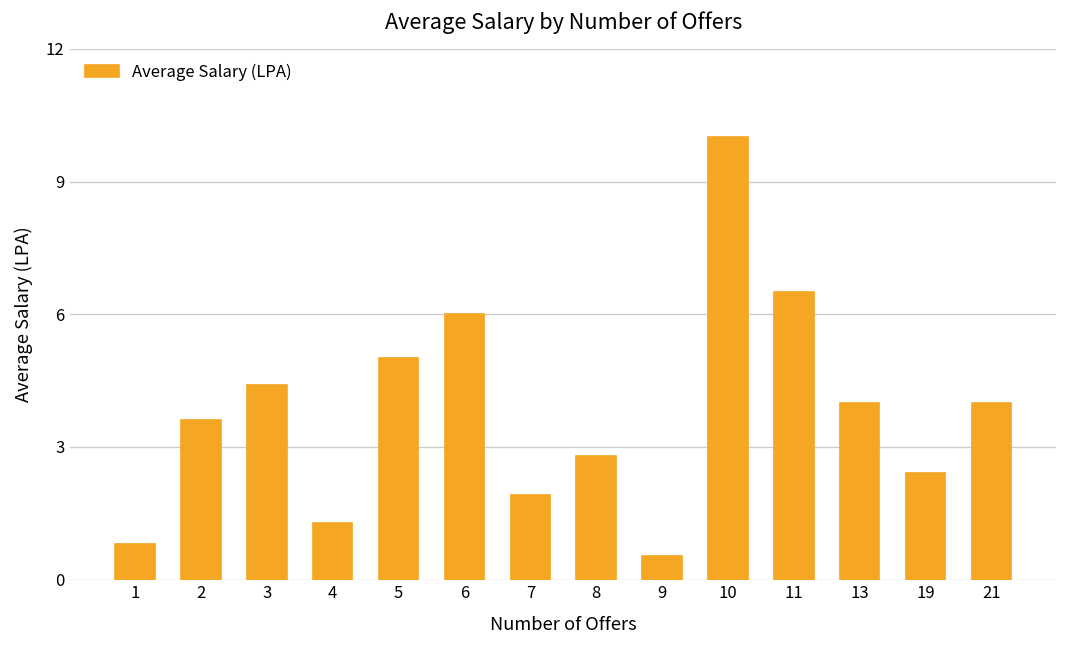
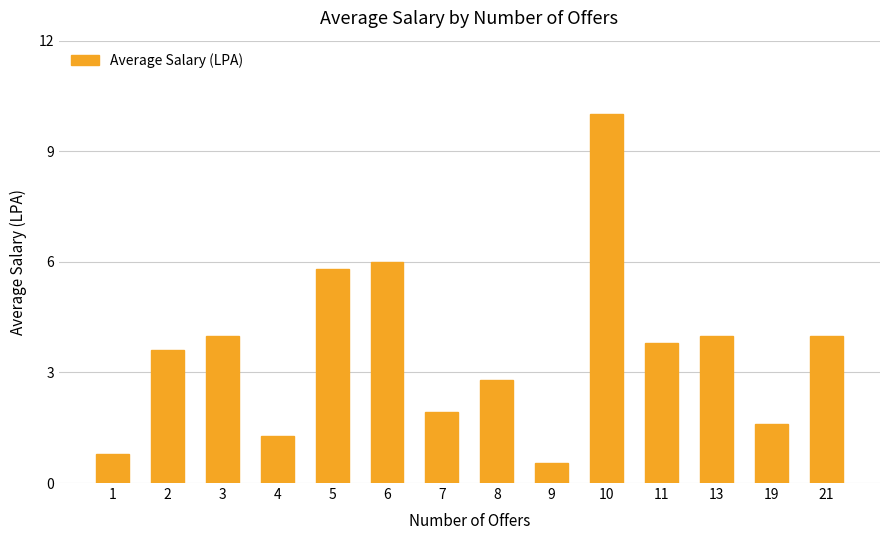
  {
    "1": 0.8,
    "2": 3.6,
-   "3": 4.4,
+   "3": 4.0,
    "4": 1.3,
-   "5": 5.0,
+   "5": 5.8,
    "6": 6.0,
    "7": 1.9,
    "8": 2.8,
    "9": 0.5,
    "10": 10.0,
-   "11": 6.5,
+   "11": 3.8,
    "13": 4.0,
-   "19": 2.4,
+   "19": 1.6,
    "21": 4.0
  }
